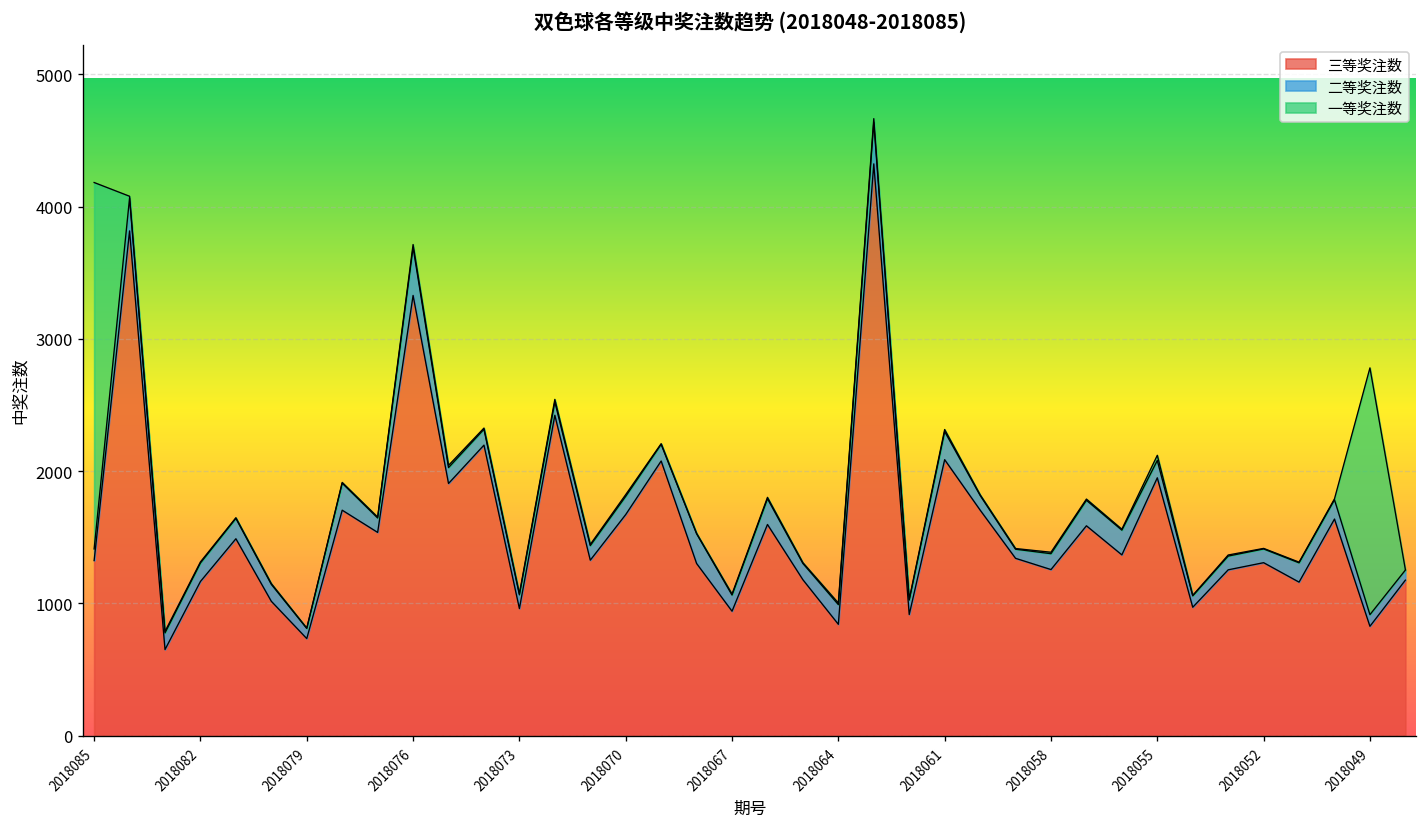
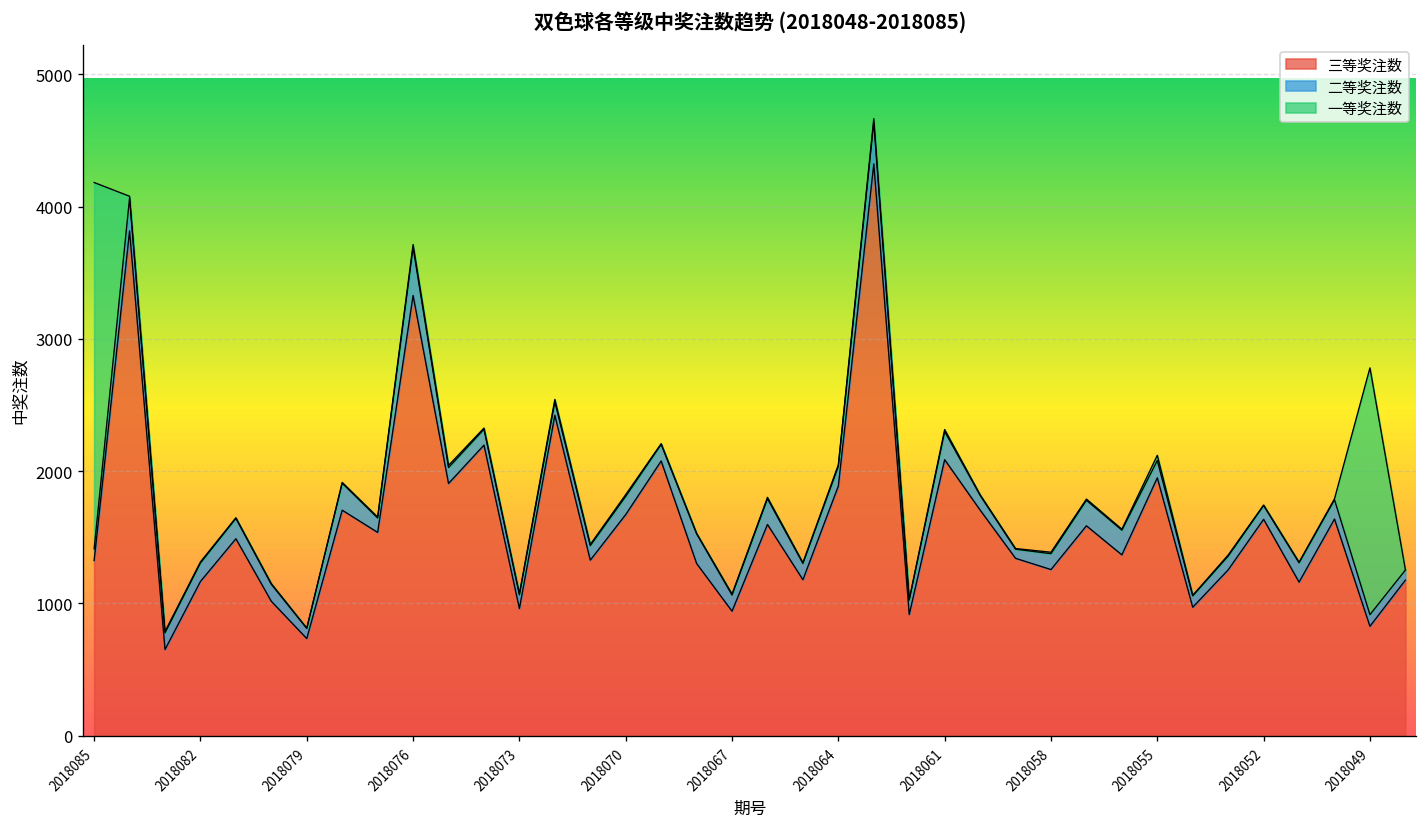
  {
    "三等奖注数": {
      "2018085": 1320,
      "2018082": 1170,
      "2018079": 730,
      "2018076": 3330,
      "2018073": 960,
      "2018070": 1670,
      "2018067": 940,
-     "2018064": 840,
+     "2018064": 1890,
      "2018061": 2090,
      "2018058": 1260,
      "2018055": 1950,
-     "2018052": 1310,
+     "2018052": 1640,
      "2018049": 830
    },
    "二等奖注数": {
      "2018085": 90,
      "2018055": 130,
      "2018049": 90
    },
    "一等奖注数": {
      "2018085": 2770,
      "2018055": 40,
      "2018049": 1870
    }
  }
